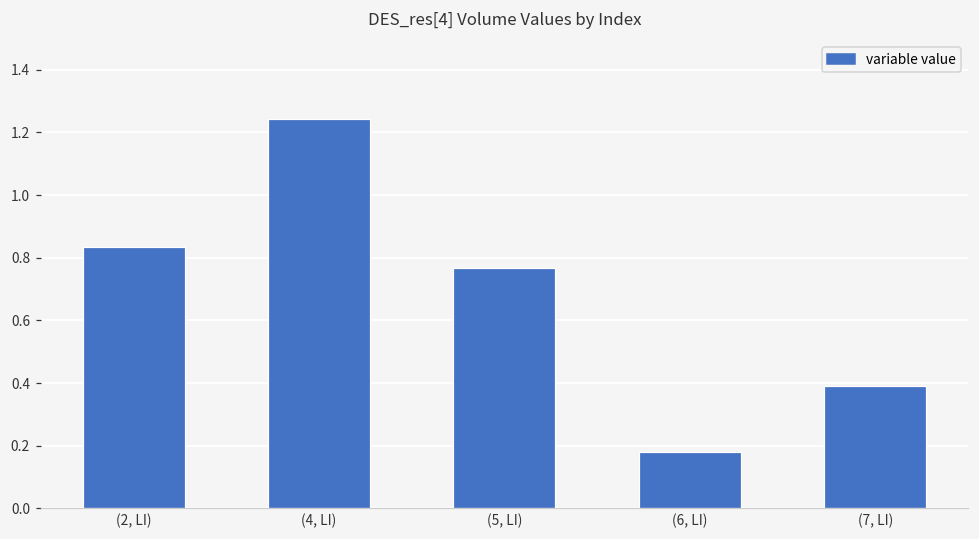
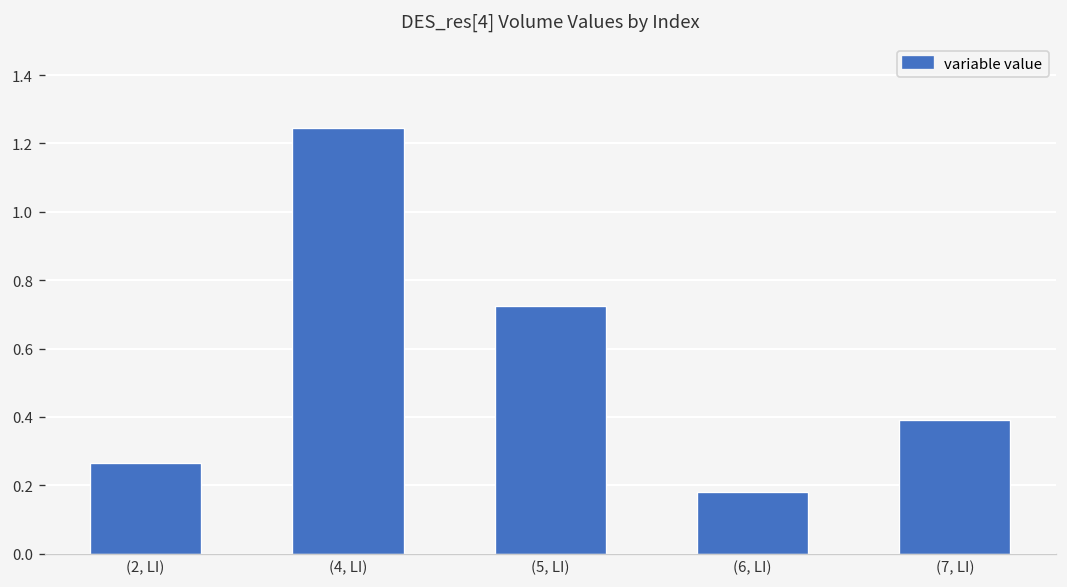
  {
-   "(2, LI)": 0.84,
+   "(2, LI)": 0.26,
    "(4, LI)": 1.24,
-   "(5, LI)": 0.77,
+   "(5, LI)": 0.73,
    "(6, LI)": 0.18,
    "(7, LI)": 0.39
  }
